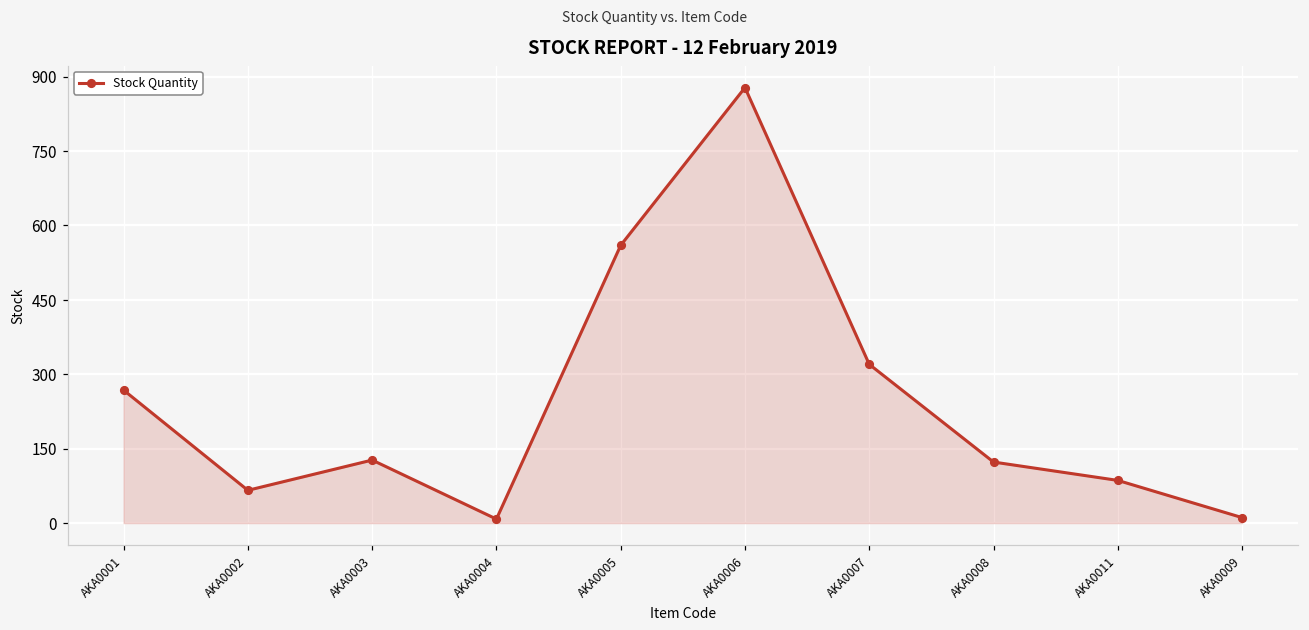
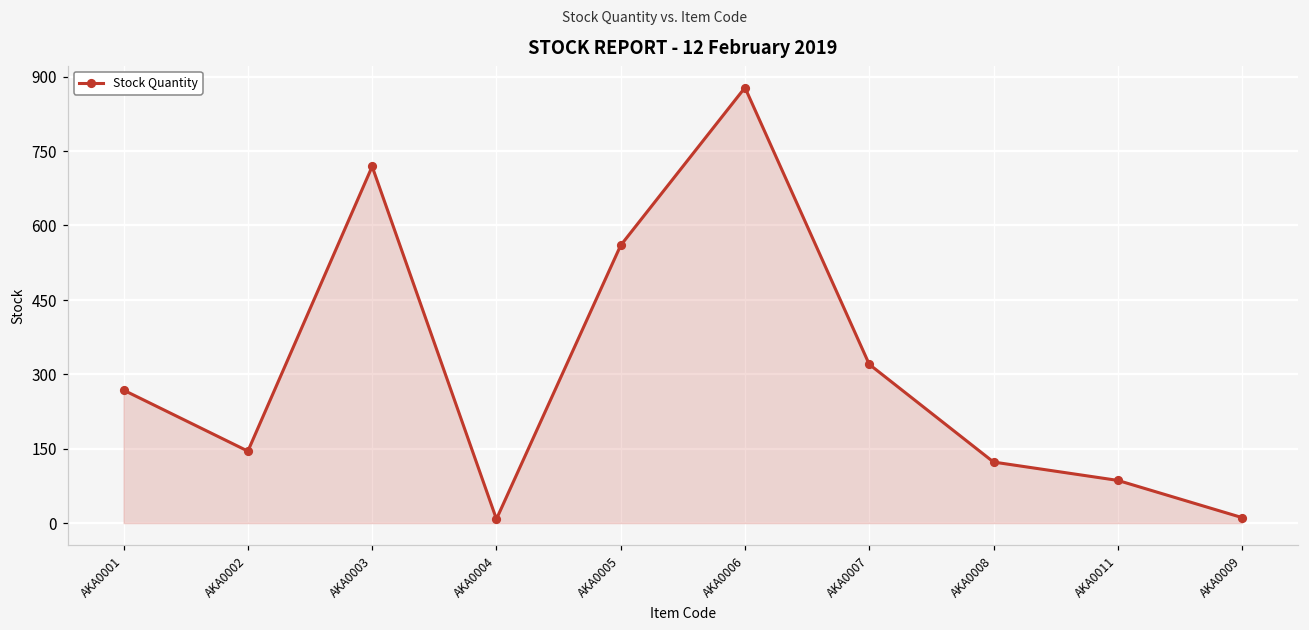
  {
    "AKA0001": 270,
-   "AKA0002": 70,
-   "AKA0003": 130,
+   "AKA0002": 150,
+   "AKA0003": 720,
    "AKA0004": 10,
    "AKA0005": 560,
    "AKA0006": 880,
    "AKA0007": 320,
    "AKA0008": 120,
    "AKA0011": 90,
    "AKA0009": 10
  }
